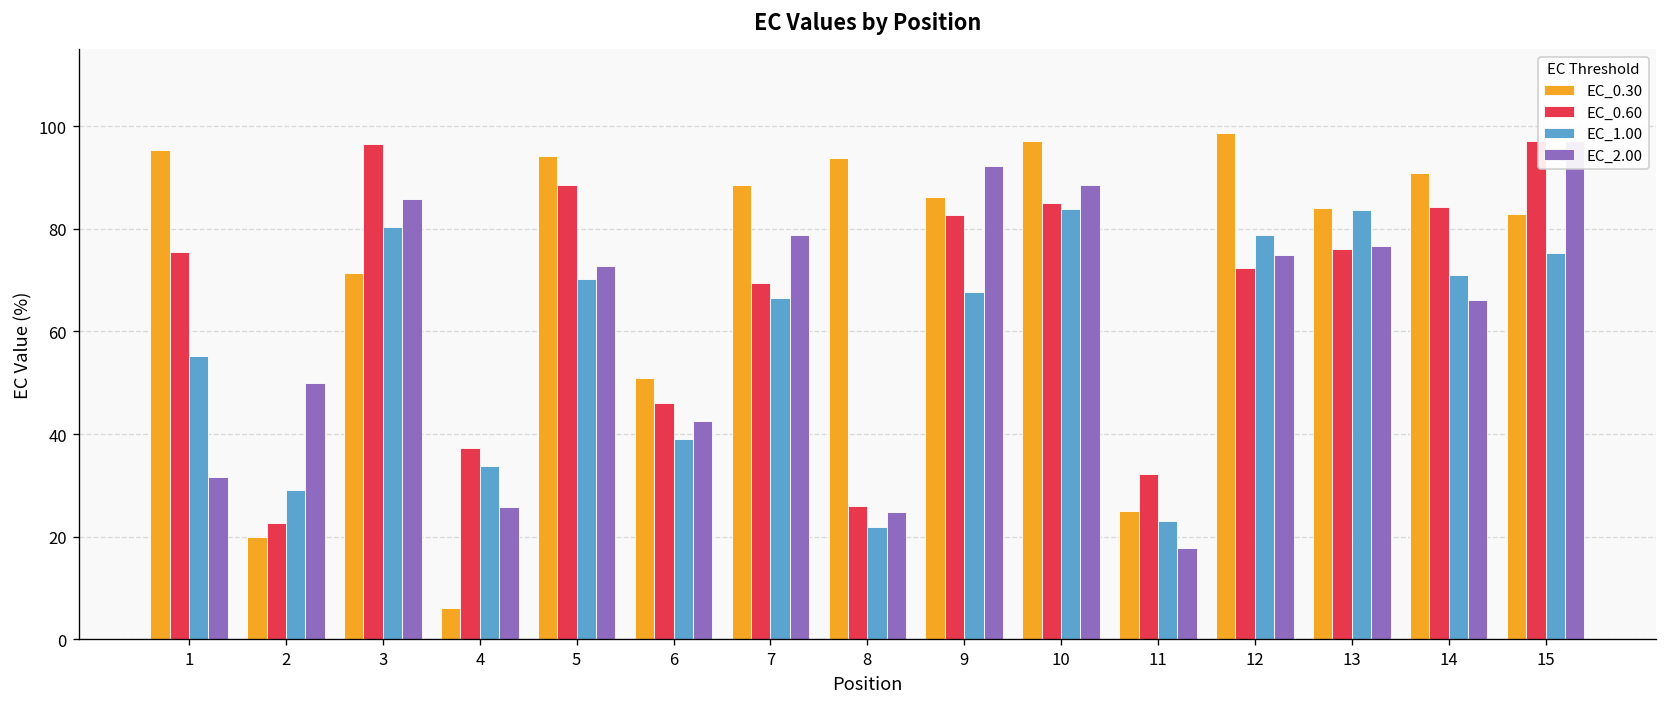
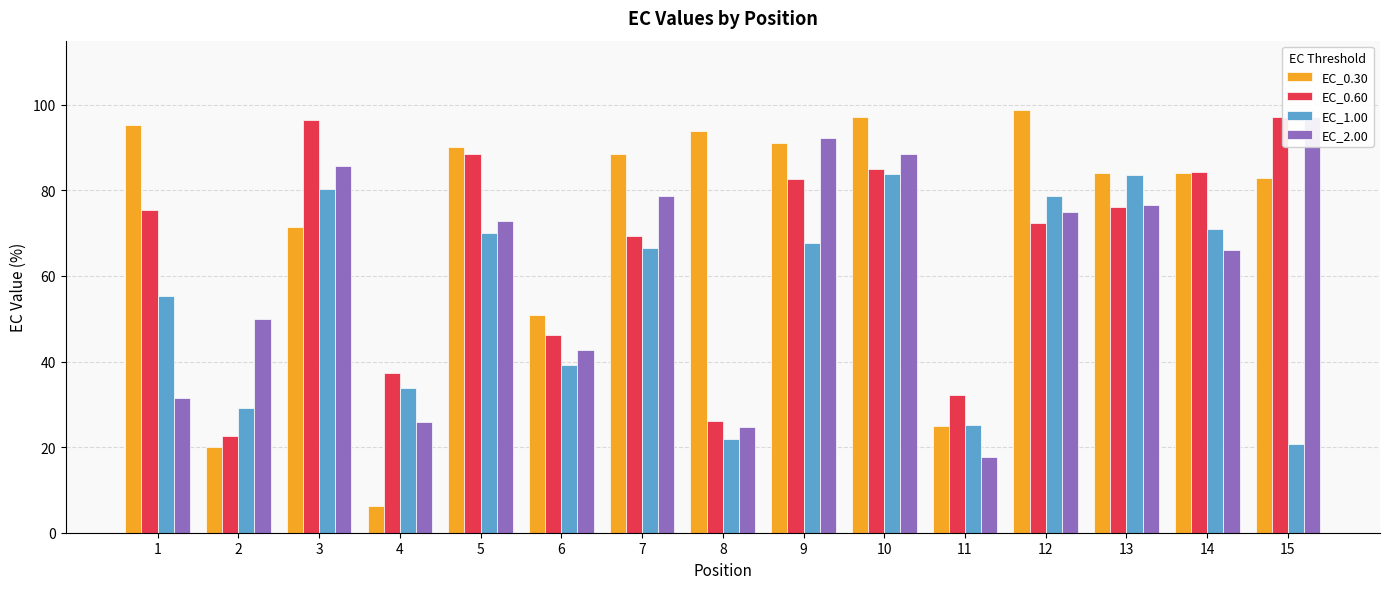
  {
    "EC_0.30": {
      "1": 95,
      "2": 20,
      "3": 71,
      "4": 6,
-     "5": 94,
+     "5": 90,
      "6": 51,
      "7": 89,
      "8": 94,
-     "9": 86,
+     "9": 91,
      "10": 97,
      "11": 25,
      "12": 99,
      "13": 84,
-     "14": 91,
+     "14": 84,
      "15": 83
    },
    "EC_0.60": {
      "1": 75,
      "2": 23,
      "3": 97,
      "4": 37,
      "5": 89,
      "6": 46,
      "7": 69,
      "8": 26,
      "9": 83,
      "10": 85,
      "11": 32,
      "12": 72,
      "13": 76,
      "14": 84,
      "15": 97
    },
    "EC_1.00": {
      "1": 55,
      "2": 29,
      "3": 80,
      "4": 34,
      "5": 70,
      "6": 39,
      "7": 66,
      "8": 22,
      "9": 68,
      "10": 84,
-     "11": 23,
+     "11": 25,
      "12": 79,
      "13": 84,
      "14": 71,
-     "15": 75
+     "15": 21
    },
    "EC_2.00": {
      "1": 32,
      "2": 50,
      "3": 86,
      "4": 26,
      "5": 73,
      "6": 43,
      "7": 79,
      "8": 25,
      "9": 92,
      "10": 88,
      "11": 18,
      "12": 75,
      "13": 77,
      "14": 66
    }
  }
